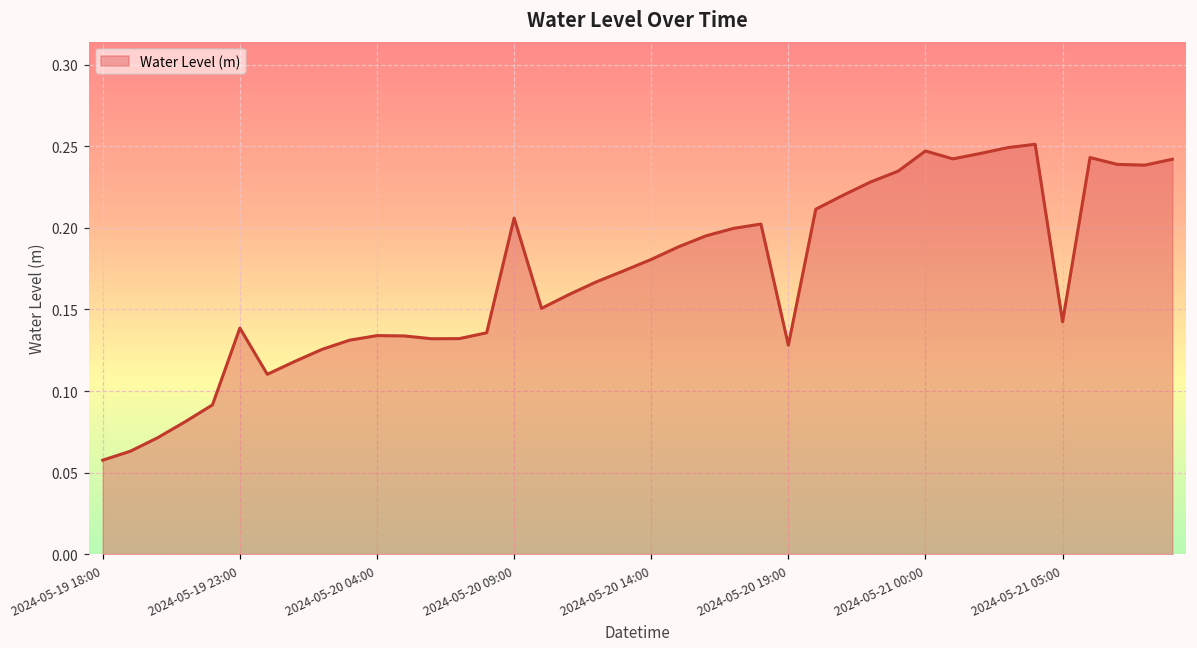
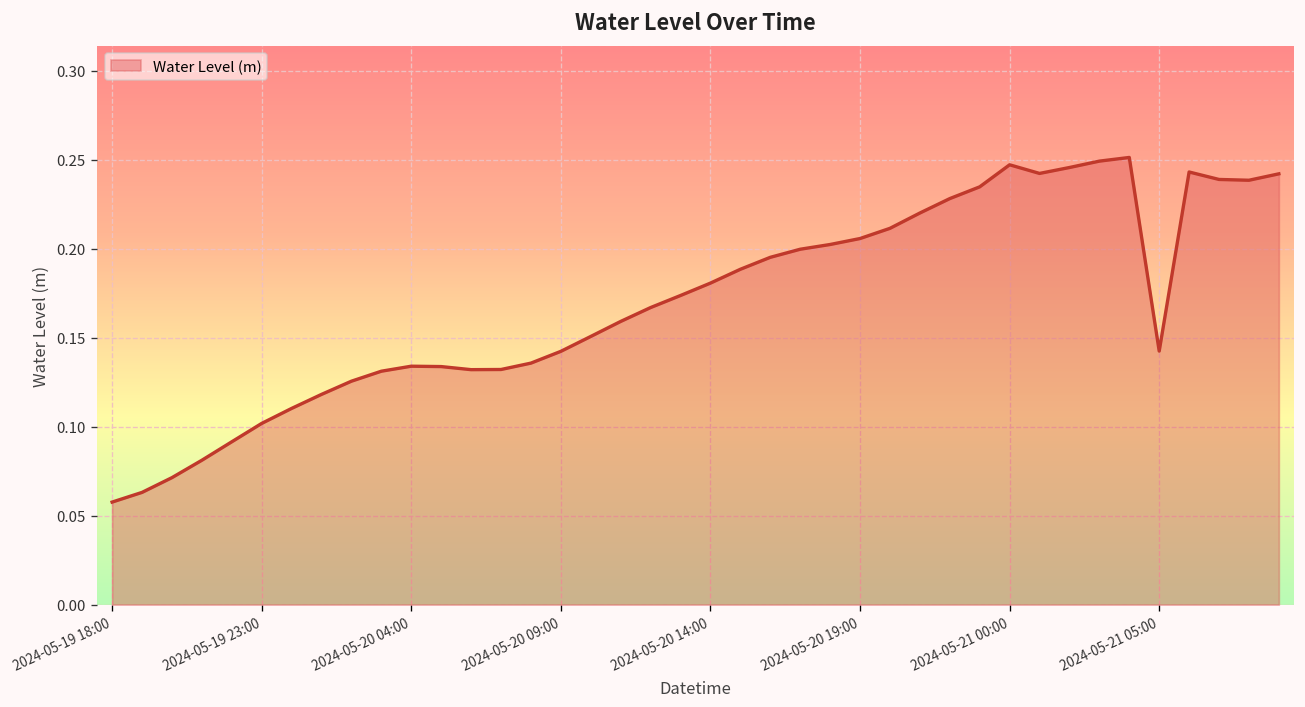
  {
    "2024-05-19 18:00": 0.058,
-   "2024-05-19 23:00": 0.139,
+   "2024-05-19 23:00": 0.102,
    "2024-05-20 04:00": 0.134,
-   "2024-05-20 09:00": 0.206,
+   "2024-05-20 09:00": 0.142,
    "2024-05-20 14:00": 0.181,
-   "2024-05-20 19:00": 0.128,
+   "2024-05-20 19:00": 0.206,
    "2024-05-21 00:00": 0.247,
    "2024-05-21 05:00": 0.142
  }
